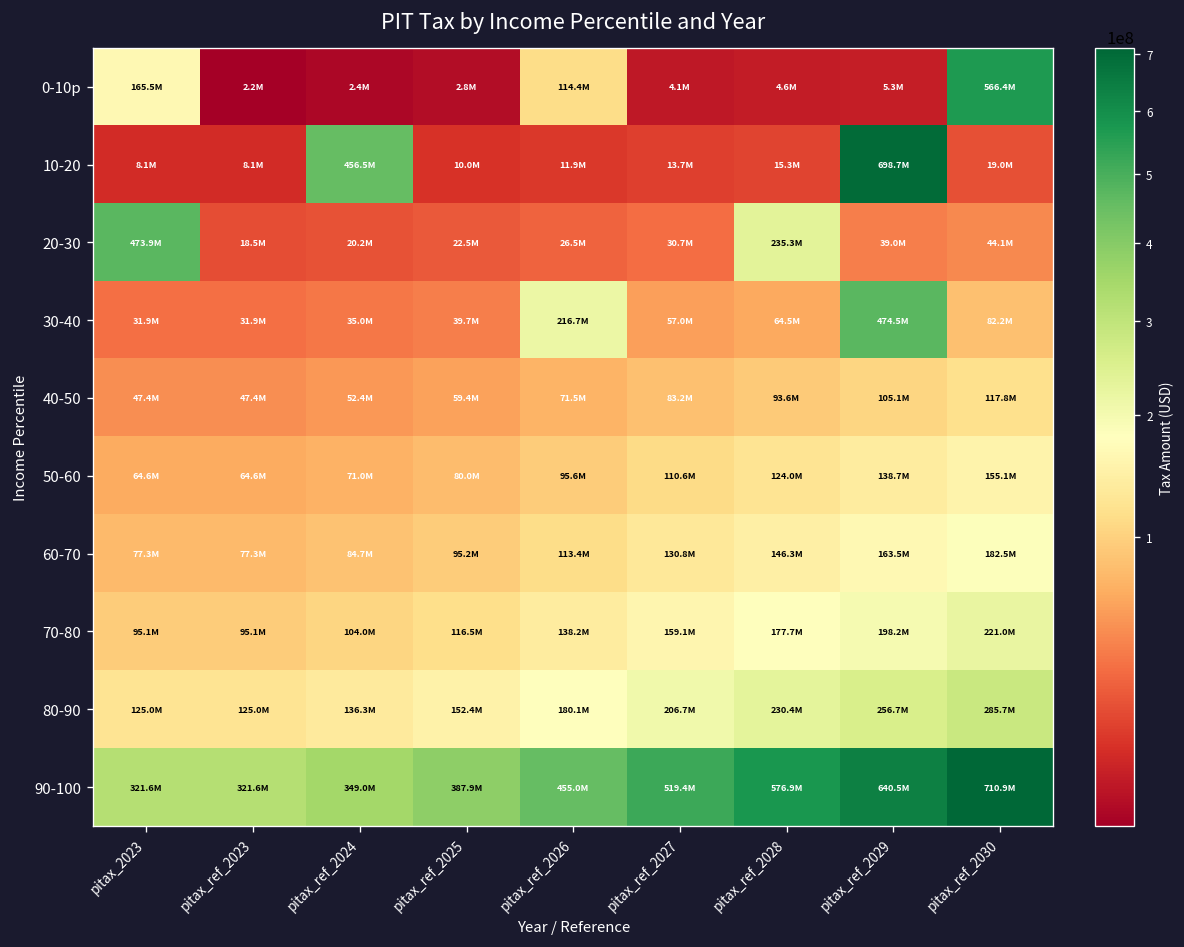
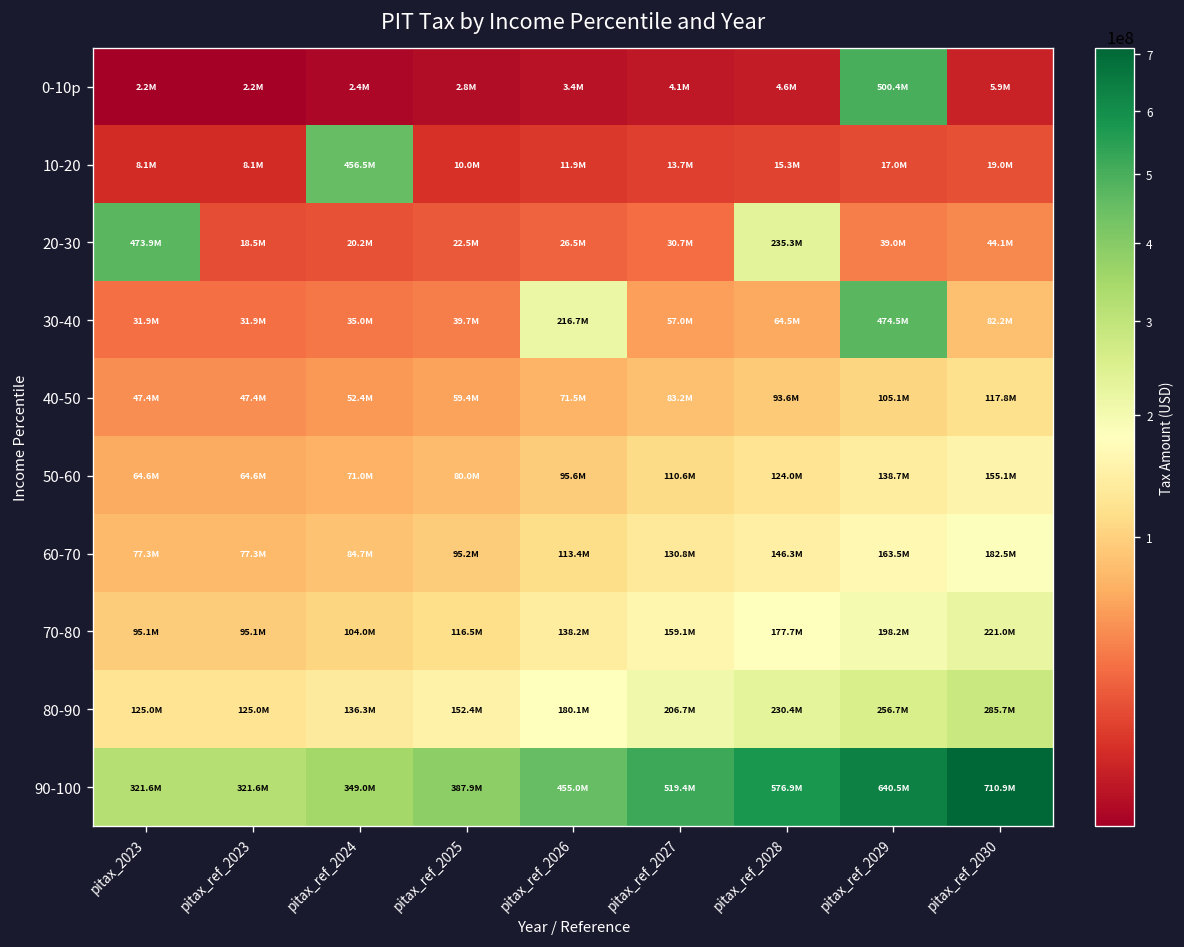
  {
    "0-10p": {
-     "pitax_2023": "165.5M",
+     "pitax_2023": "2.2M",
      "pitax_ref_2023": "2.2M",
      "pitax_ref_2024": "2.4M",
      "pitax_ref_2025": "2.8M",
-     "pitax_ref_2026": "114.4M",
+     "pitax_ref_2026": "3.4M",
      "pitax_ref_2027": "4.1M",
      "pitax_ref_2028": "4.6M",
-     "pitax_ref_2029": "5.3M",
-     "pitax_ref_2030": "566.4M"
+     "pitax_ref_2029": "500.4M",
+     "pitax_ref_2030": "5.9M"
    },
    "10-20": {
      "pitax_2023": "8.1M",
      "pitax_ref_2023": "8.1M",
      "pitax_ref_2024": "456.5M",
      "pitax_ref_2025": "10.0M",
      "pitax_ref_2026": "11.9M",
      "pitax_ref_2027": "13.7M",
      "pitax_ref_2028": "15.3M",
-     "pitax_ref_2029": "698.7M",
+     "pitax_ref_2029": "17.0M",
      "pitax_ref_2030": "19.0M"
    },
    "20-30": {
      "pitax_2023": "473.9M",
      "pitax_ref_2023": "18.5M",
      "pitax_ref_2024": "20.2M",
      "pitax_ref_2025": "22.5M",
      "pitax_ref_2026": "26.5M",
      "pitax_ref_2027": "30.7M",
      "pitax_ref_2028": "235.3M",
      "pitax_ref_2029": "39.0M",
      "pitax_ref_2030": "44.1M"
    },
    "30-40": {
      "pitax_2023": "31.9M",
      "pitax_ref_2023": "31.9M",
      "pitax_ref_2024": "35.0M",
      "pitax_ref_2025": "39.7M",
      "pitax_ref_2026": "216.7M",
      "pitax_ref_2027": "57.0M",
      "pitax_ref_2028": "64.5M",
      "pitax_ref_2029": "474.5M",
      "pitax_ref_2030": "82.2M"
    },
    "40-50": {
      "pitax_2023": "47.4M",
      "pitax_ref_2023": "47.4M",
      "pitax_ref_2024": "52.4M",
      "pitax_ref_2025": "59.4M",
      "pitax_ref_2026": "71.5M",
      "pitax_ref_2027": "83.2M",
      "pitax_ref_2028": "93.6M",
      "pitax_ref_2029": "105.1M",
      "pitax_ref_2030": "117.8M"
    },
    "50-60": {
      "pitax_2023": "64.6M",
      "pitax_ref_2023": "64.6M",
      "pitax_ref_2024": "71.0M",
      "pitax_ref_2025": "80.0M",
      "pitax_ref_2026": "95.6M",
      "pitax_ref_2027": "110.6M",
      "pitax_ref_2028": "124.0M",
      "pitax_ref_2029": "138.7M",
      "pitax_ref_2030": "155.1M"
    },
    "60-70": {
      "pitax_2023": "77.3M",
      "pitax_ref_2023": "77.3M",
      "pitax_ref_2024": "84.7M",
      "pitax_ref_2025": "95.2M",
      "pitax_ref_2026": "113.4M",
      "pitax_ref_2027": "130.8M",
      "pitax_ref_2028": "146.3M",
      "pitax_ref_2029": "163.5M",
      "pitax_ref_2030": "182.5M"
    },
    "70-80": {
      "pitax_2023": "95.1M",
      "pitax_ref_2023": "95.1M",
      "pitax_ref_2024": "104.0M",
      "pitax_ref_2025": "116.5M",
      "pitax_ref_2026": "138.2M",
      "pitax_ref_2027": "159.1M",
      "pitax_ref_2028": "177.7M",
      "pitax_ref_2029": "198.2M",
      "pitax_ref_2030": "221.0M"
    },
    "80-90": {
      "pitax_2023": "125.0M",
      "pitax_ref_2023": "125.0M",
      "pitax_ref_2024": "136.3M",
      "pitax_ref_2025": "152.4M",
      "pitax_ref_2026": "180.1M",
      "pitax_ref_2027": "206.7M",
      "pitax_ref_2028": "230.4M",
      "pitax_ref_2029": "256.7M",
      "pitax_ref_2030": "285.7M"
    },
    "90-100": {
      "pitax_2023": "321.6M",
      "pitax_ref_2023": "321.6M",
      "pitax_ref_2024": "349.0M",
      "pitax_ref_2025": "387.9M",
      "pitax_ref_2026": "455.0M",
      "pitax_ref_2027": "519.4M",
      "pitax_ref_2028": "576.9M",
      "pitax_ref_2029": "640.5M",
      "pitax_ref_2030": "710.9M"
    }
  }
